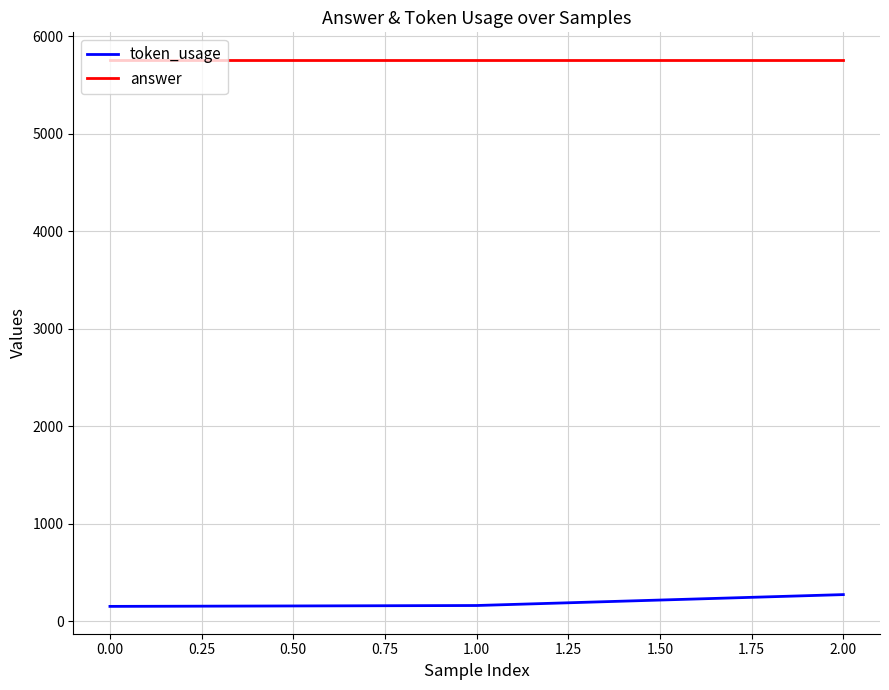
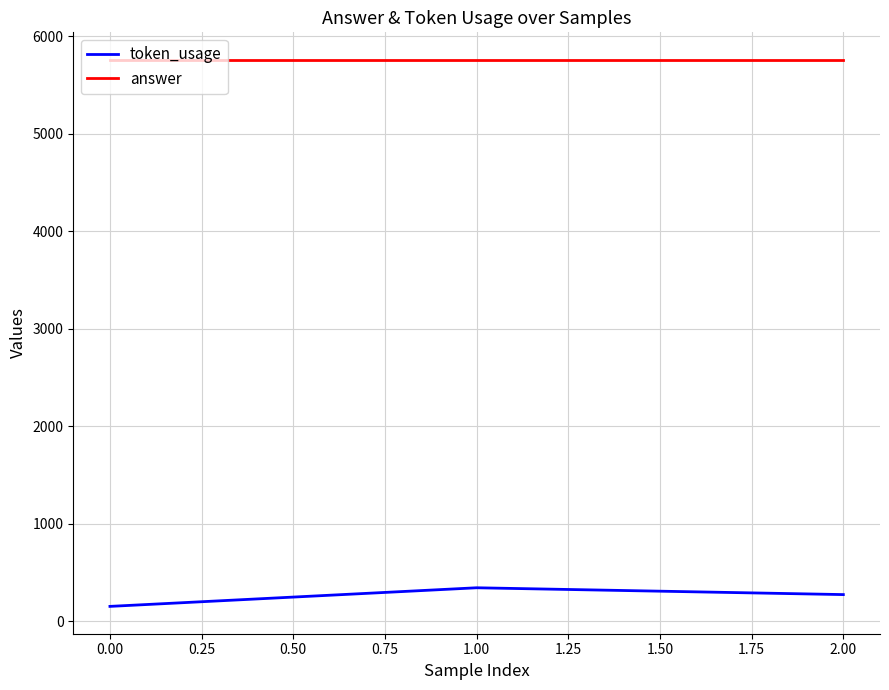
  {
    "token_usage": {
      "0.00": 200,
-     "1.00": 200,
+     "1.00": 300,
      "2.00": 300
    },
    "answer": {
      "1.00": 5800,
      "2.00": 5800
    }
  }
